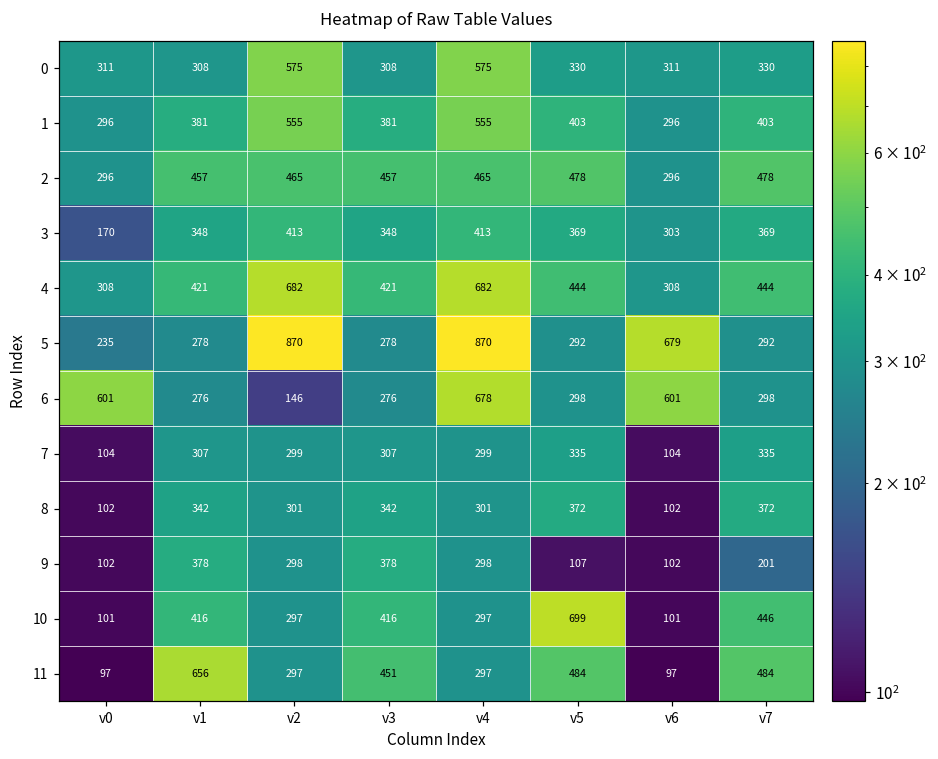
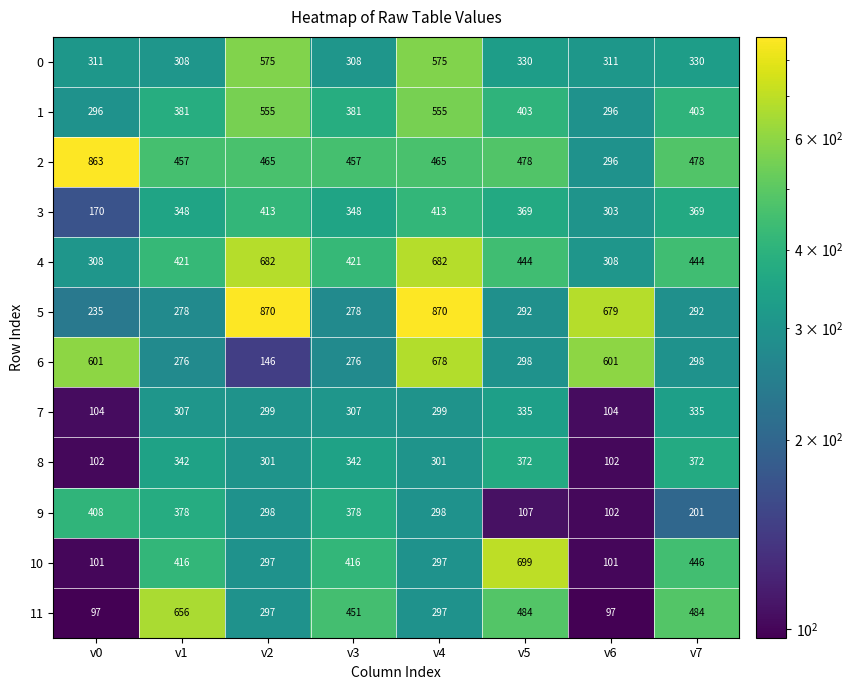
  {
    "0": {
      "v0": 311,
      "v1": 308,
      "v2": 575,
      "v3": 308,
      "v4": 575,
      "v5": 330,
      "v6": 311,
      "v7": 330
    },
    "1": {
      "v0": 296,
      "v1": 381,
      "v2": 555,
      "v3": 381,
      "v4": 555,
      "v5": 403,
      "v6": 296,
      "v7": 403
    },
    "2": {
-     "v0": 296,
+     "v0": 863,
      "v1": 457,
      "v2": 465,
      "v3": 457,
      "v4": 465,
      "v5": 478,
      "v6": 296,
      "v7": 478
    },
    "3": {
      "v0": 170,
      "v1": 348,
      "v2": 413,
      "v3": 348,
      "v4": 413,
      "v5": 369,
      "v6": 303,
      "v7": 369
    },
    "4": {
      "v0": 308,
      "v1": 421,
      "v2": 682,
      "v3": 421,
      "v4": 682,
      "v5": 444,
      "v6": 308,
      "v7": 444
    },
    "5": {
      "v0": 235,
      "v1": 278,
      "v2": 870,
      "v3": 278,
      "v4": 870,
      "v5": 292,
      "v6": 679,
      "v7": 292
    },
    "6": {
      "v0": 601,
      "v1": 276,
      "v2": 146,
      "v3": 276,
      "v4": 678,
      "v5": 298,
      "v6": 601,
      "v7": 298
    },
    "7": {
      "v0": 104,
      "v1": 307,
      "v2": 299,
      "v3": 307,
      "v4": 299,
      "v5": 335,
      "v6": 104,
      "v7": 335
    },
    "8": {
      "v0": 102,
      "v1": 342,
      "v2": 301,
      "v3": 342,
      "v4": 301,
      "v5": 372,
      "v6": 102,
      "v7": 372
    },
    "9": {
-     "v0": 102,
+     "v0": 408,
      "v1": 378,
      "v2": 298,
      "v3": 378,
      "v4": 298,
      "v5": 107,
      "v6": 102,
      "v7": 201
    },
    "10": {
      "v0": 101,
      "v1": 416,
      "v2": 297,
      "v3": 416,
      "v4": 297,
      "v5": 699,
      "v6": 101,
      "v7": 446
    },
    "11": {
      "v0": 97,
      "v1": 656,
      "v2": 297,
      "v3": 451,
      "v4": 297,
      "v5": 484,
      "v6": 97,
      "v7": 484
    }
  }
